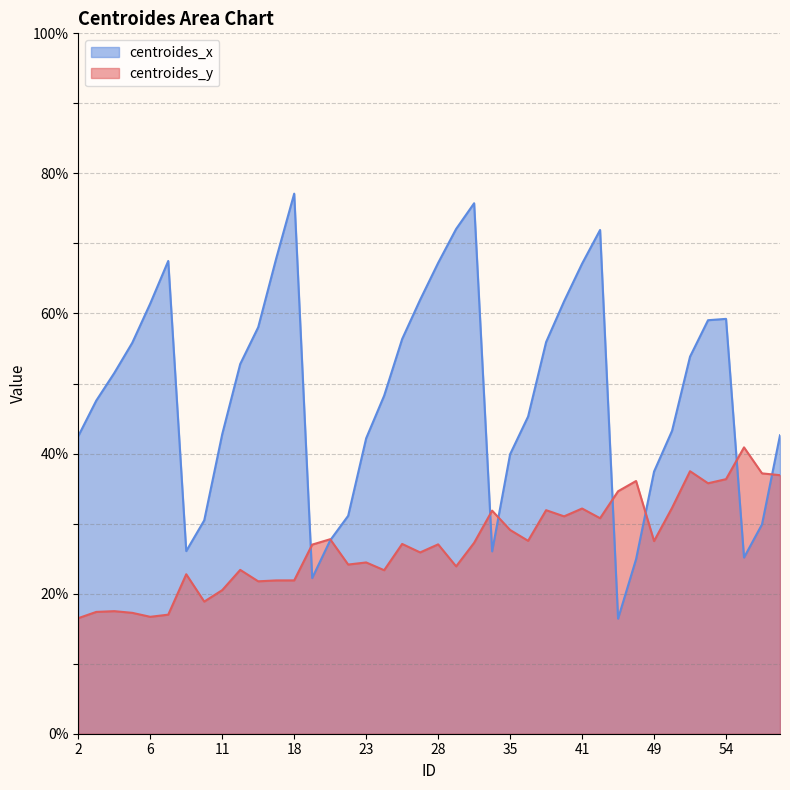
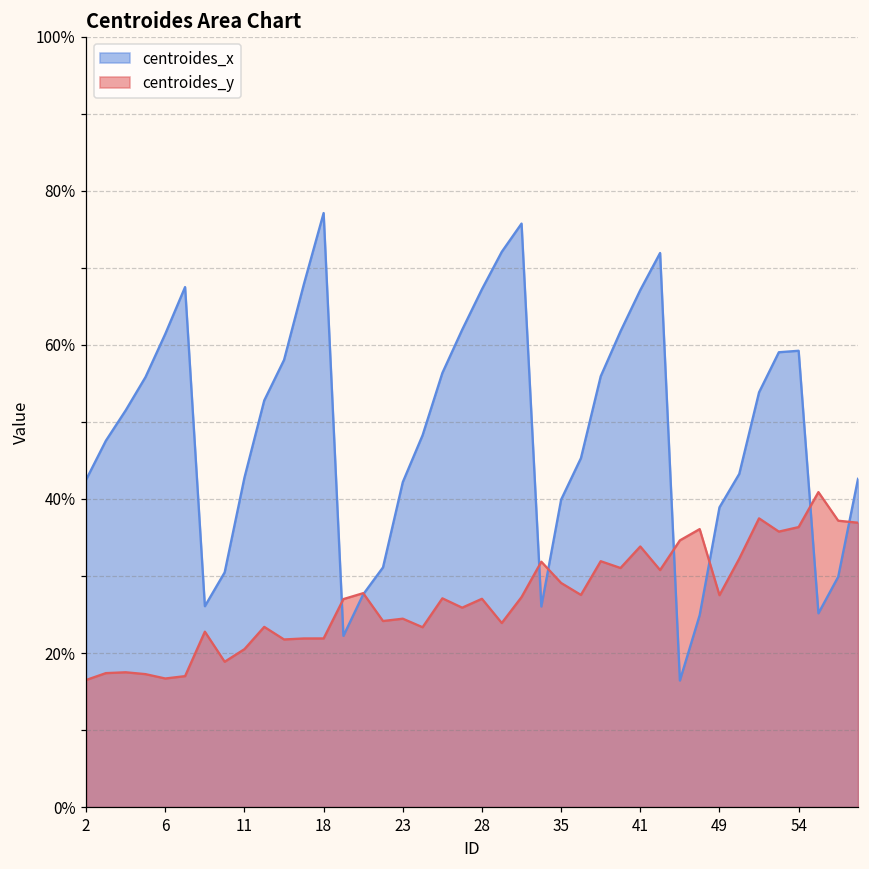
  {
    "centroides_x": {
      "28": "67%",
      "41": "67%",
-     "49": "37%",
+     "49": "39%",
      "54": "59%"
    },
    "centroides_y": {
      "28": "27%",
-     "41": "32%",
+     "41": "34%",
      "49": "28%",
      "54": "36%"
    }
  }
